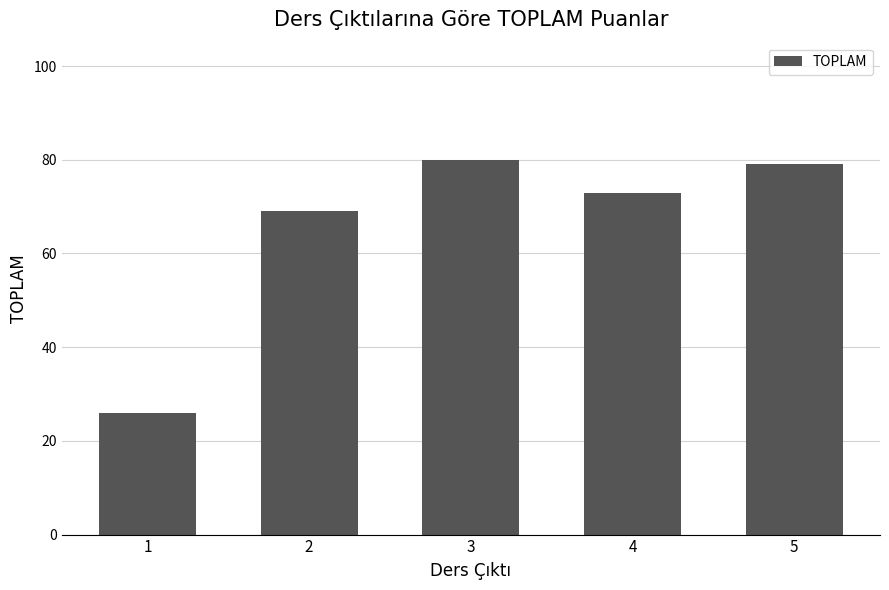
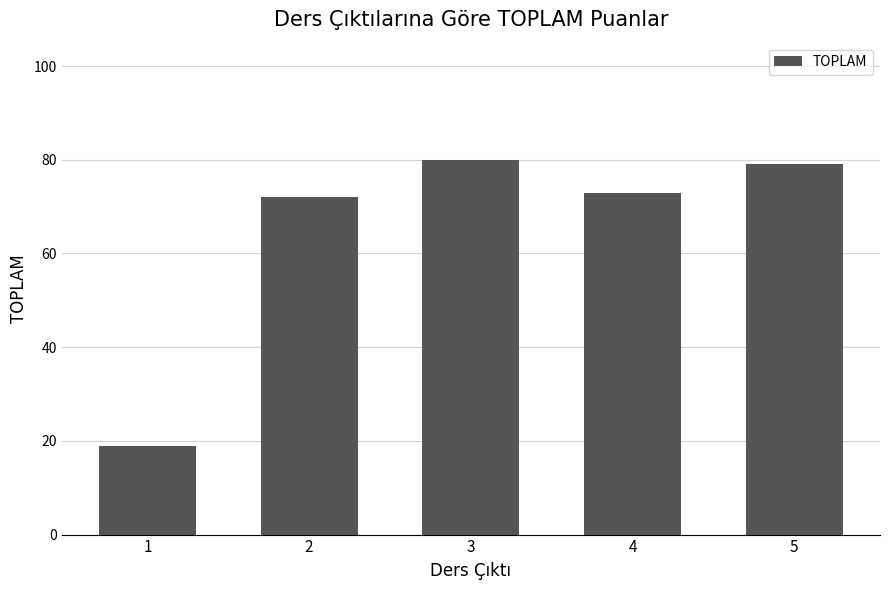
  {
-   "1": 26,
-   "2": 69,
+   "1": 19,
+   "2": 72,
    "3": 80,
    "4": 73,
    "5": 79
  }
